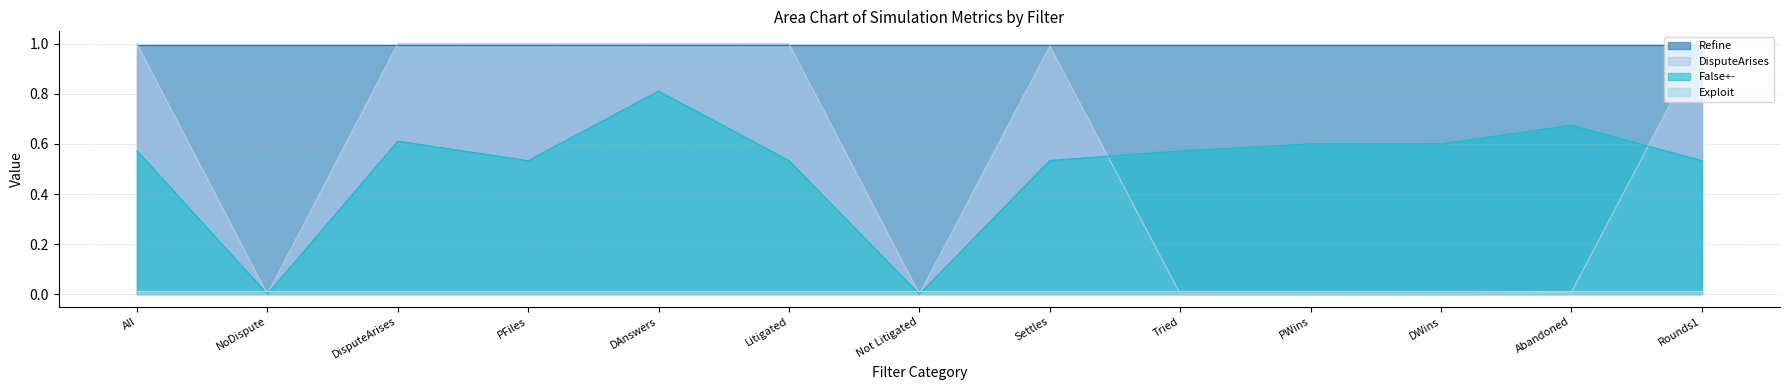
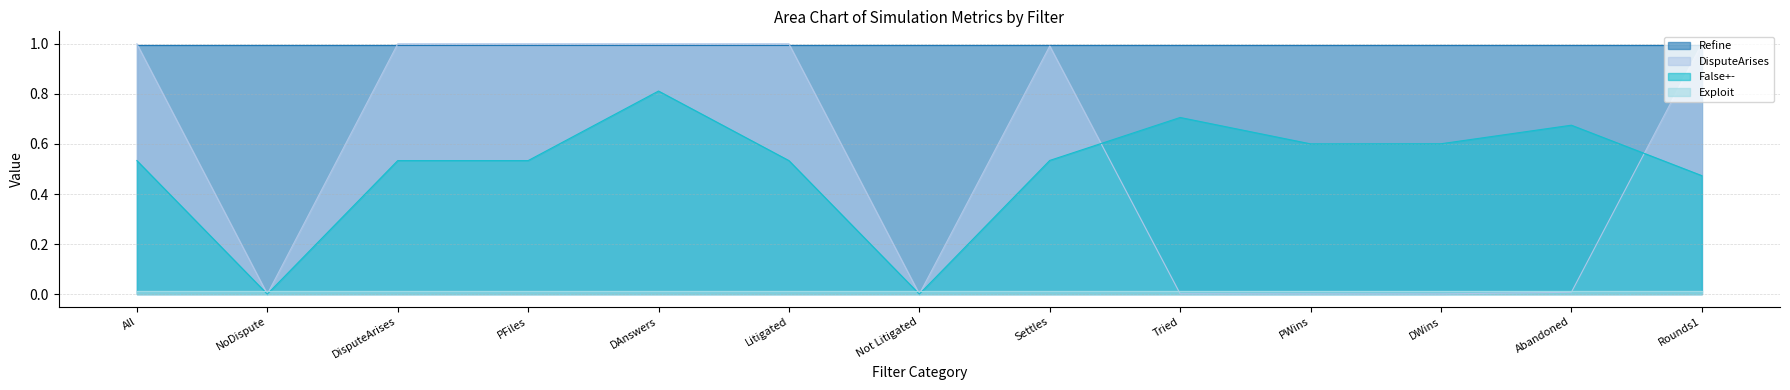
  {
    "Refine": {
      "NoDispute": 1.00,
      "Not Litigated": 1.00,
      "Tried": 1.00,
      "PWins": 1.00,
      "DWins": 1.00,
      "Abandoned": 1.00
    },
    "False+-": {
-     "All": 0.57,
-     "DisputeArises": 0.61,
+     "All": 0.53,
+     "DisputeArises": 0.53,
      "PFiles": 0.53,
      "DAnswers": 0.81,
      "Litigated": 0.53,
      "Settles": 0.53,
-     "Tried": 0.57,
+     "Tried": 0.71,
      "PWins": 0.60,
      "DWins": 0.60,
      "Abandoned": 0.67,
-     "Rounds1": 0.53
+     "Rounds1": 0.47
    }
  }
